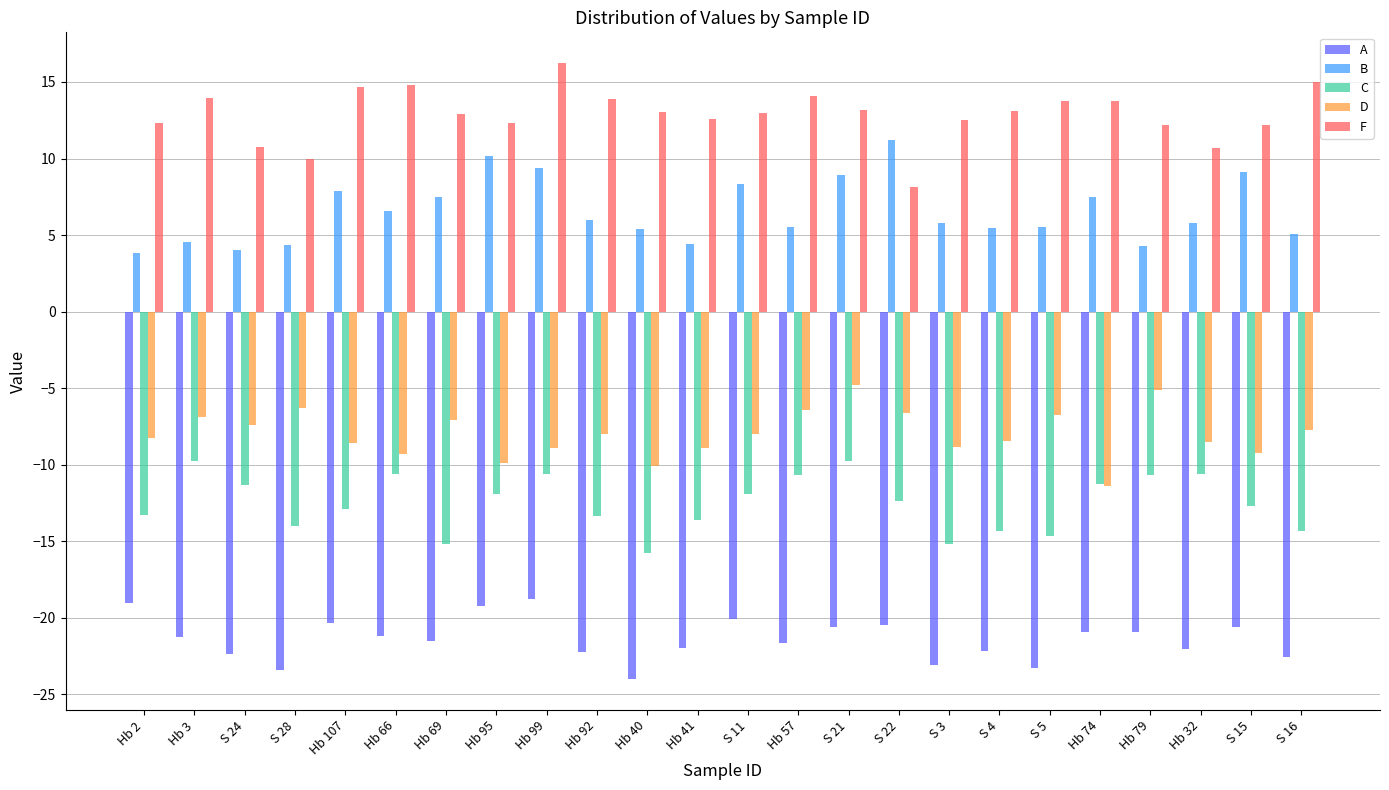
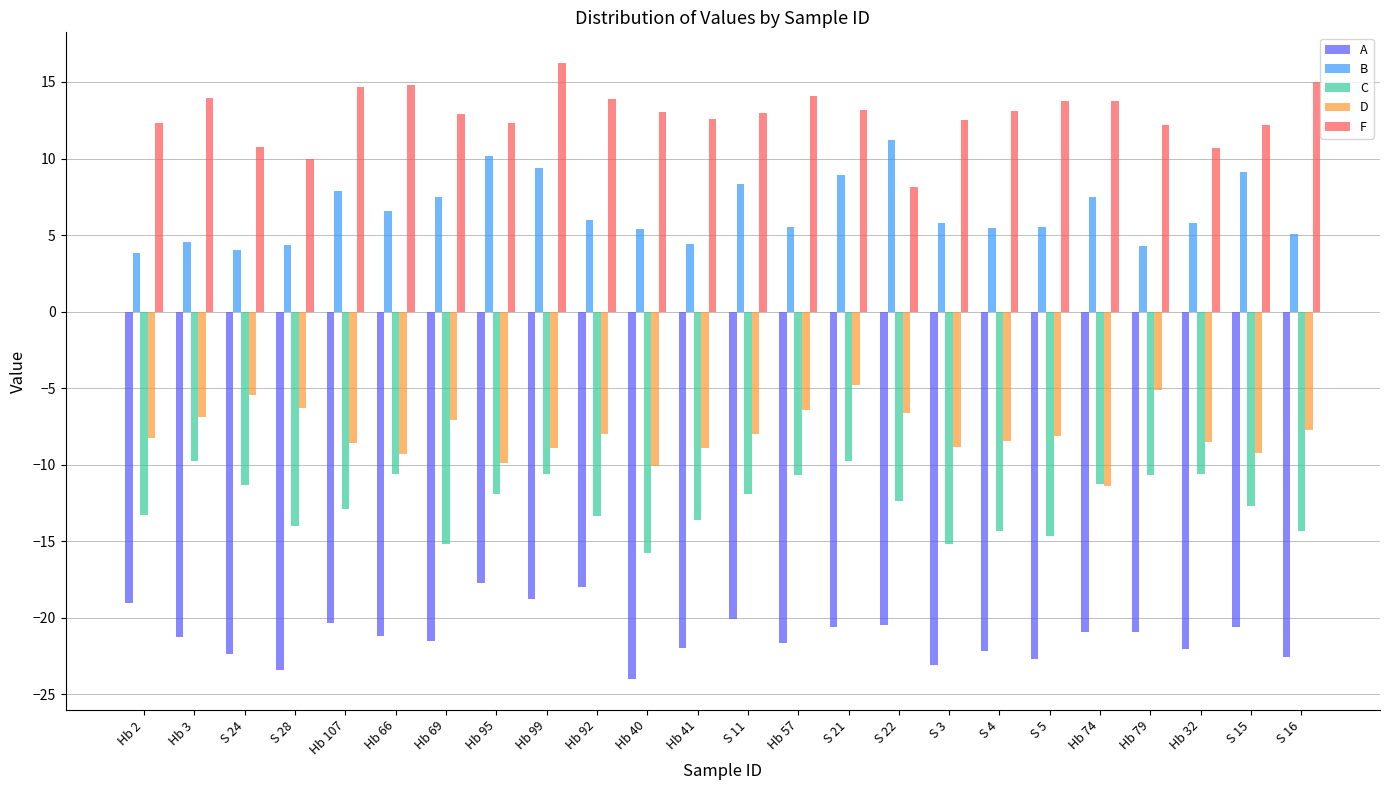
  {
    "A": {
      "Hb 2": -19.0,
      "Hb 3": -21.3,
      "S 24": -22.4,
      "S 28": -23.4,
      "Hb 107": -20.4,
      "Hb 66": -21.2,
      "Hb 69": -21.5,
-     "Hb 95": -19.2,
+     "Hb 95": -17.7,
      "Hb 99": -18.8,
-     "Hb 92": -22.2,
+     "Hb 92": -18.0,
      "Hb 40": -24.0,
      "Hb 41": -22.0,
      "S 11": -20.1,
      "Hb 57": -21.7,
      "S 21": -20.6,
      "S 22": -20.4,
      "S 3": -23.1,
      "S 4": -22.2,
-     "S 5": -23.3,
+     "S 5": -22.7,
      "Hb 74": -20.9,
      "Hb 79": -21.0,
      "Hb 32": -22.0,
      "S 15": -20.6,
      "S 16": -22.5
    },
    "B": {
      "Hb 2": 3.8,
      "Hb 3": 4.5,
      "S 24": 4.0,
      "S 28": 4.4,
      "Hb 107": 7.9,
      "Hb 66": 6.6,
      "Hb 69": 7.5,
      "Hb 95": 10.2,
      "Hb 99": 9.4,
      "Hb 92": 6.0,
      "Hb 40": 5.4,
      "Hb 41": 4.4,
      "S 11": 8.3,
      "Hb 57": 5.5,
      "S 21": 9.0,
      "S 22": 11.2,
      "S 3": 5.8,
      "S 4": 5.4,
      "S 5": 5.5,
      "Hb 74": 7.5,
      "Hb 79": 4.3,
      "Hb 32": 5.8,
      "S 15": 9.1,
      "S 16": 5.1
    },
    "C": {
      "Hb 2": -13.3,
      "Hb 3": -9.8,
      "S 24": -11.3,
      "S 28": -14.0,
      "Hb 107": -12.9,
      "Hb 66": -10.6,
      "Hb 69": -15.2,
      "Hb 95": -11.9,
      "Hb 99": -10.6,
      "Hb 92": -13.4,
      "Hb 40": -15.8,
      "Hb 41": -13.6,
      "S 11": -11.9,
      "Hb 57": -10.7,
      "S 21": -9.8,
      "S 22": -12.4,
      "S 3": -15.2,
      "S 4": -14.3,
      "S 5": -14.7,
      "Hb 74": -11.3,
      "Hb 79": -10.7,
      "Hb 32": -10.6,
      "S 15": -12.7,
      "S 16": -14.3
    },
    "D": {
      "Hb 2": -8.2,
      "Hb 3": -6.9,
-     "S 24": -7.4,
+     "S 24": -5.4,
      "S 28": -6.3,
      "Hb 107": -8.6,
      "Hb 66": -9.3,
      "Hb 69": -7.1,
      "Hb 95": -9.9,
      "Hb 99": -8.9,
      "Hb 92": -8.0,
      "Hb 40": -10.1,
      "Hb 41": -8.9,
      "S 11": -8.0,
      "Hb 57": -6.4,
      "S 21": -4.8,
      "S 22": -6.6,
      "S 3": -8.9,
      "S 4": -8.5,
-     "S 5": -6.8,
+     "S 5": -8.1,
      "Hb 74": -11.4,
      "Hb 79": -5.1,
      "Hb 32": -8.5,
      "S 15": -9.2,
      "S 16": -7.7
    },
    "F": {
      "Hb 2": 12.3,
      "Hb 3": 14.0,
      "S 24": 10.8,
      "S 28": 10.0,
      "Hb 107": 14.7,
      "Hb 66": 14.8,
      "Hb 69": 12.9,
      "Hb 95": 12.3,
      "Hb 99": 16.2,
      "Hb 92": 13.9,
      "Hb 40": 13.0,
      "Hb 41": 12.6,
      "S 11": 13.0,
      "Hb 57": 14.1,
      "S 21": 13.2,
      "S 22": 8.2,
      "S 3": 12.5,
      "S 4": 13.1,
      "S 5": 13.7,
      "Hb 74": 13.8,
      "Hb 79": 12.2,
      "Hb 32": 10.7,
      "S 15": 12.2,
      "S 16": 15.0
    }
  }
